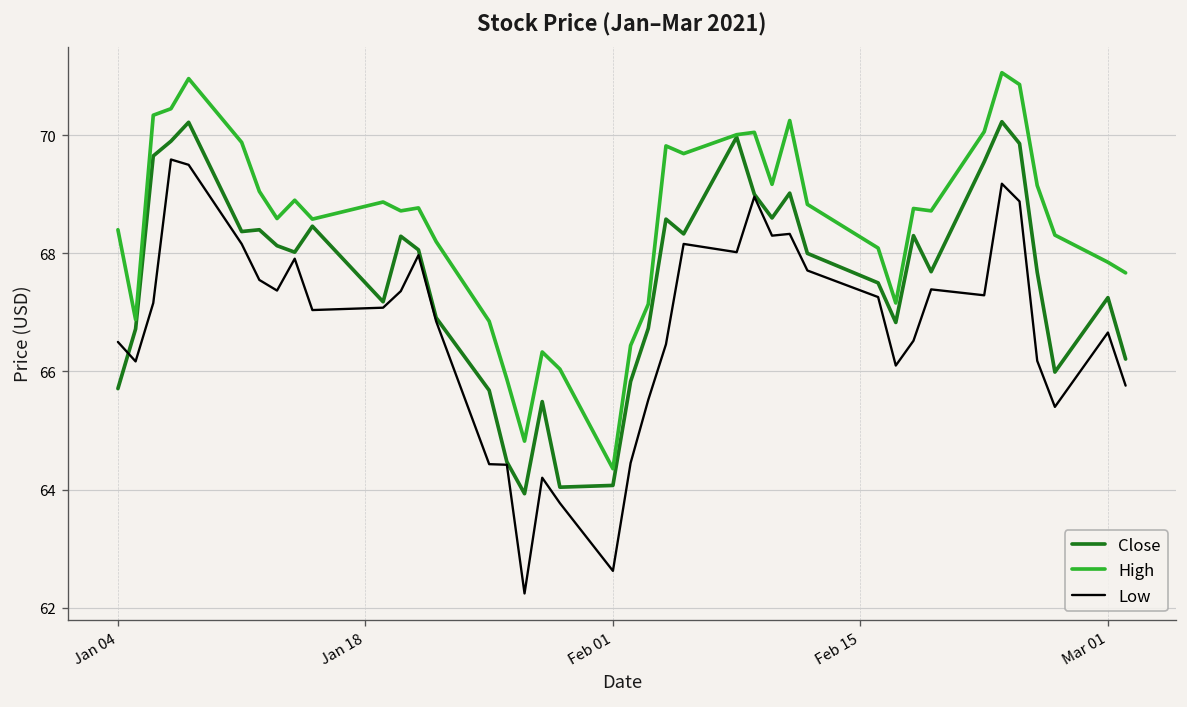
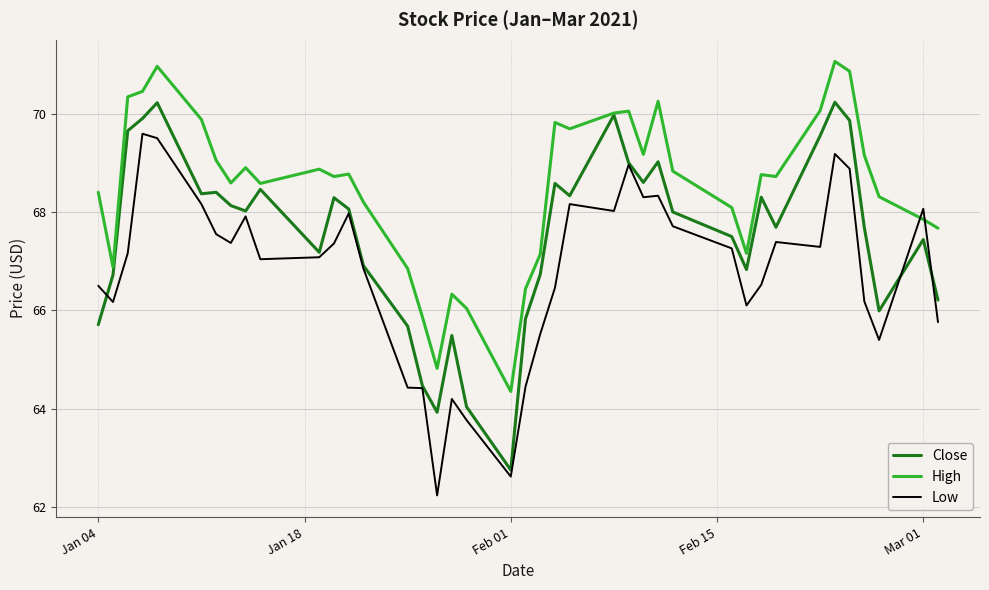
  {
    "Close": {
      "Jan 04": 65.7,
-     "Feb 01": 64.1,
-     "Mar 01": 67.3
+     "Feb 01": 62.8,
+     "Mar 01": 67.4
    },
    "High": {
      "Jan 04": 68.4,
      "Feb 01": 64.4,
      "Mar 01": 67.8
    },
    "Low": {
      "Jan 04": 66.5,
      "Feb 01": 62.6,
-     "Mar 01": 66.7
+     "Mar 01": 68.1
    }
  }
